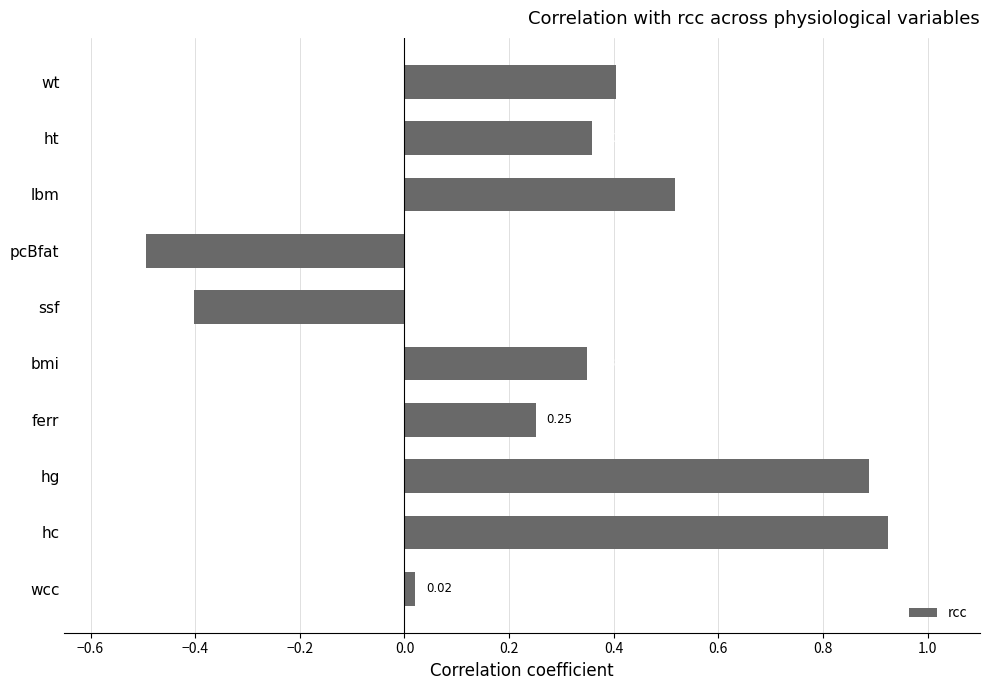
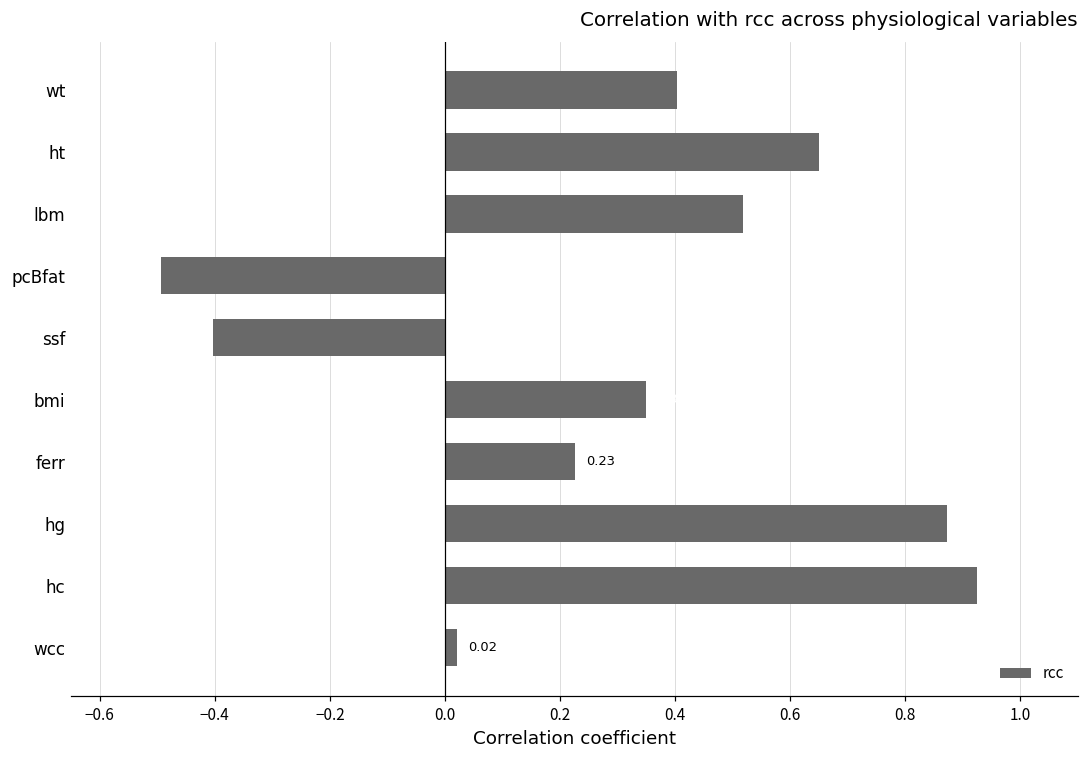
  {
-   "ht": 0.36,
-   "ferr": 0.25,
-   "hg": 0.89,
+   "ht": 0.65,
+   "ferr": 0.23,
+   "hg": 0.87,
    "wcc": 0.02
  }
